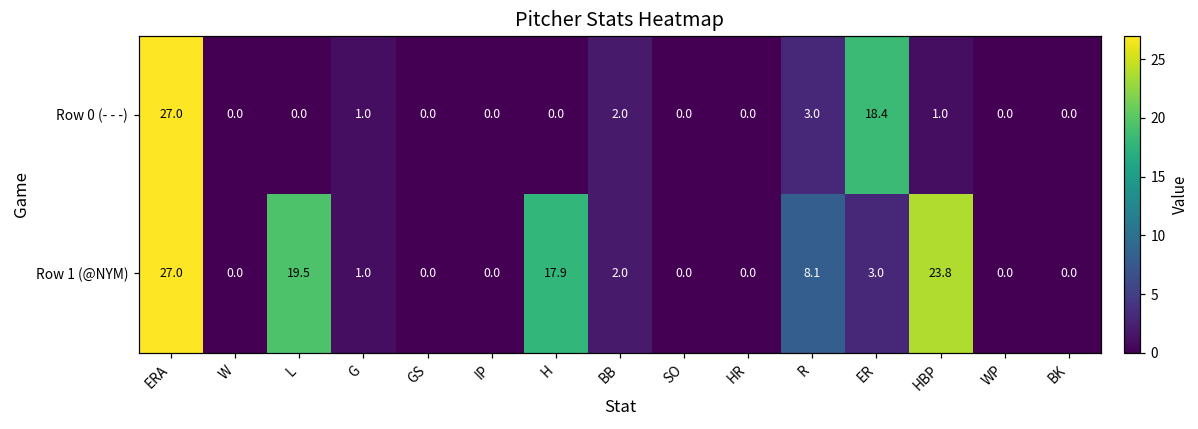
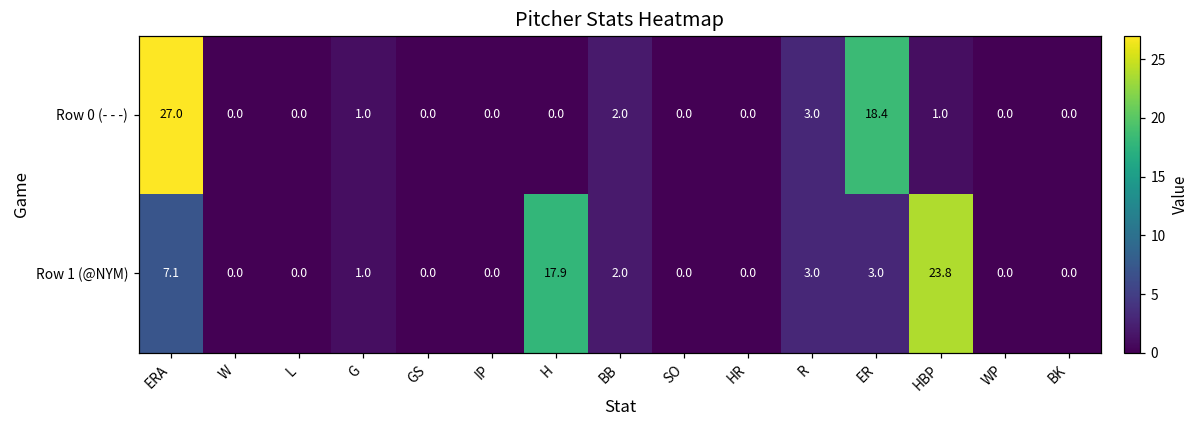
  {
    "Row 0 (- - -)": {
      "ERA": 27.0,
      "W": 0.0,
      "L": 0.0,
      "G": 1.0,
      "GS": 0.0,
      "IP": 0.0,
      "H": 0.0,
      "BB": 2.0,
      "SO": 0.0,
      "HR": 0.0,
      "R": 3.0,
      "ER": 18.4,
      "HBP": 1.0,
      "WP": 0.0,
      "BK": 0.0
    },
    "Row 1 (@NYM)": {
-     "ERA": 27.0,
+     "ERA": 7.1,
      "W": 0.0,
-     "L": 19.5,
+     "L": 0.0,
      "G": 1.0,
      "GS": 0.0,
      "IP": 0.0,
      "H": 17.9,
      "BB": 2.0,
      "SO": 0.0,
      "HR": 0.0,
-     "R": 8.1,
+     "R": 3.0,
      "ER": 3.0,
      "HBP": 23.8,
      "WP": 0.0,
      "BK": 0.0
    }
  }
